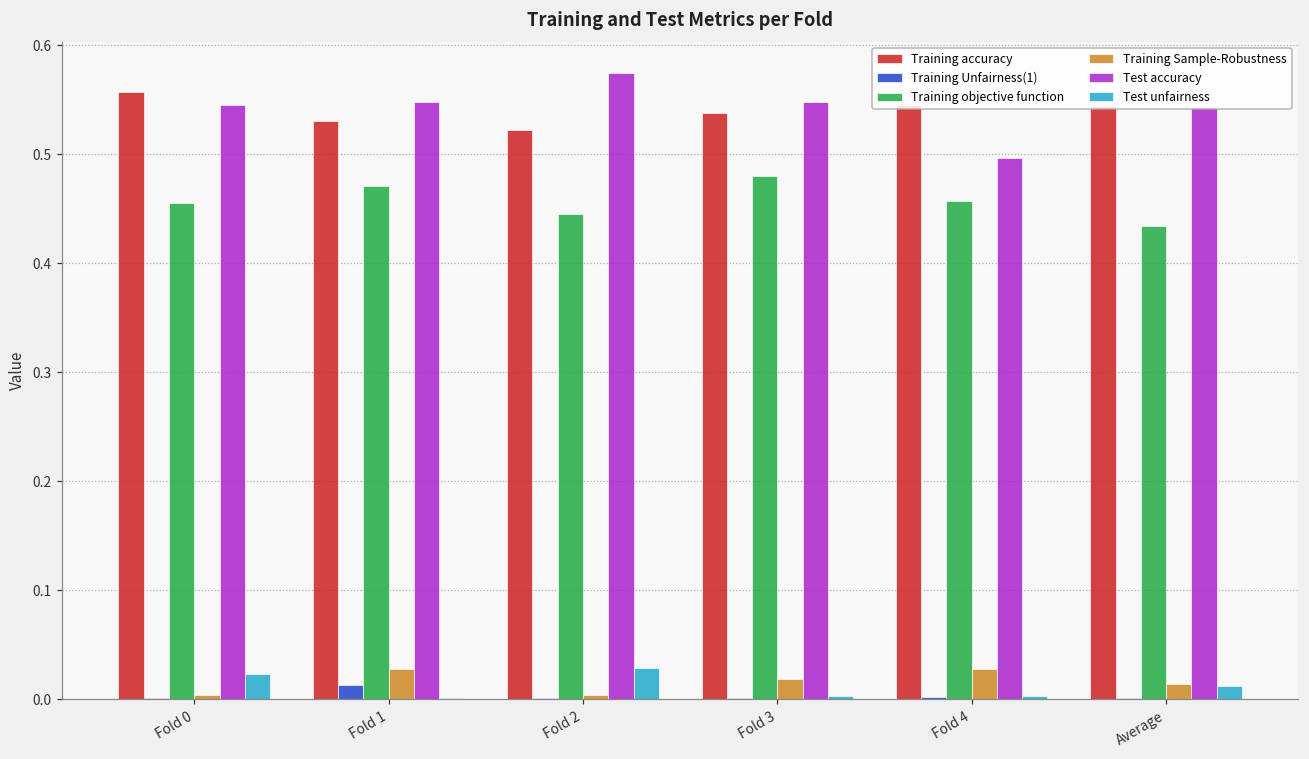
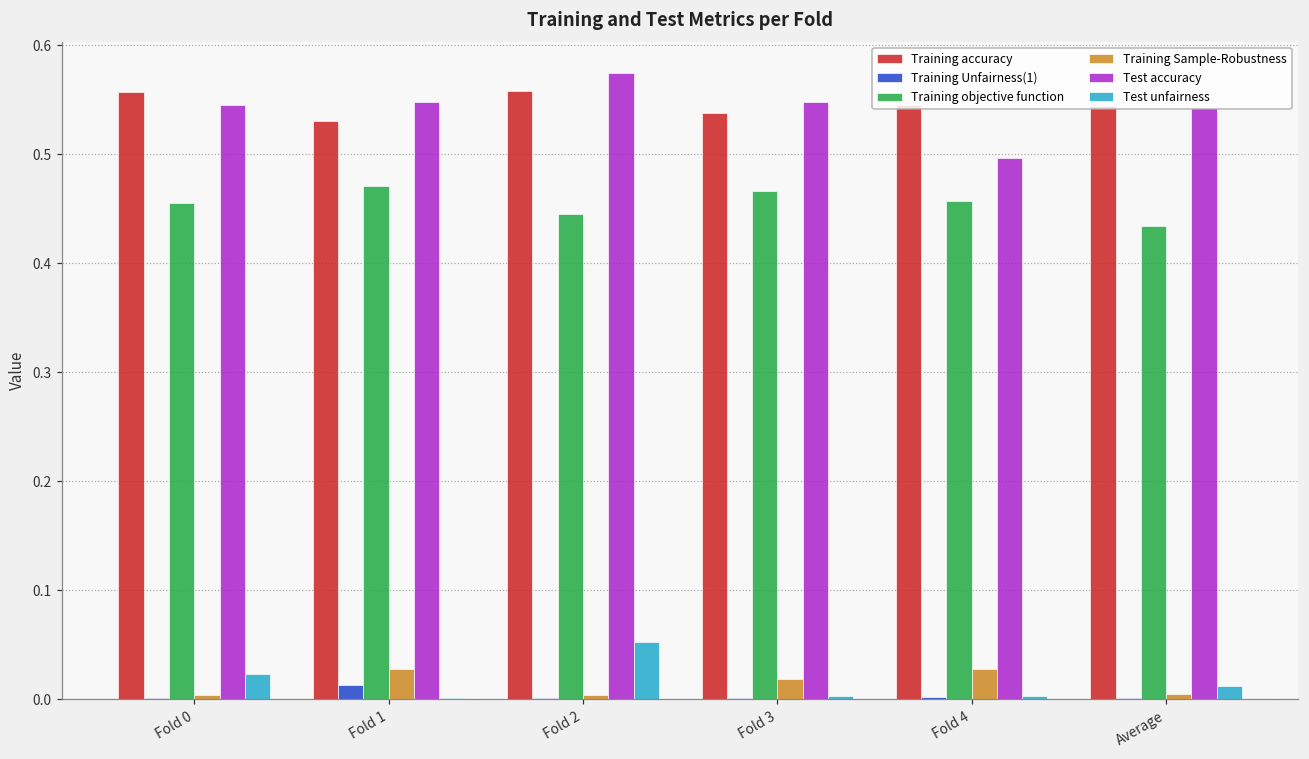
  {
    "Training accuracy": {
      "Fold 0": 0.56,
      "Fold 1": 0.53,
-     "Fold 2": 0.52,
+     "Fold 2": 0.56,
      "Fold 3": 0.54,
      "Fold 4": 0.54,
      "Average": 0.54
    },
    "Training Unfairness(1)": {
      "Fold 1": 0.01
    },
    "Training objective function": {
      "Fold 0": 0.46,
      "Fold 1": 0.47,
      "Fold 2": 0.44,
-     "Fold 3": 0.48,
+     "Fold 3": 0.47,
      "Fold 4": 0.46,
      "Average": 0.43
    },
    "Training Sample-Robustness": {
      "Fold 0": 0.00,
      "Fold 1": 0.03,
      "Fold 2": 0.00,
      "Fold 3": 0.02,
      "Fold 4": 0.03,
-     "Average": 0.014
+     "Average": 0.005
    },
    "Test accuracy": {
      "Fold 0": 0.55,
      "Fold 1": 0.55,
      "Fold 2": 0.57,
      "Fold 3": 0.55,
      "Fold 4": 0.50,
      "Average": 0.54
    },
    "Test unfairness": {
      "Fold 0": 0.02,
-     "Fold 2": 0.03,
+     "Fold 2": 0.05,
      "Fold 3": 0.00,
      "Fold 4": 0.00,
      "Average": 0.01
    }
  }
